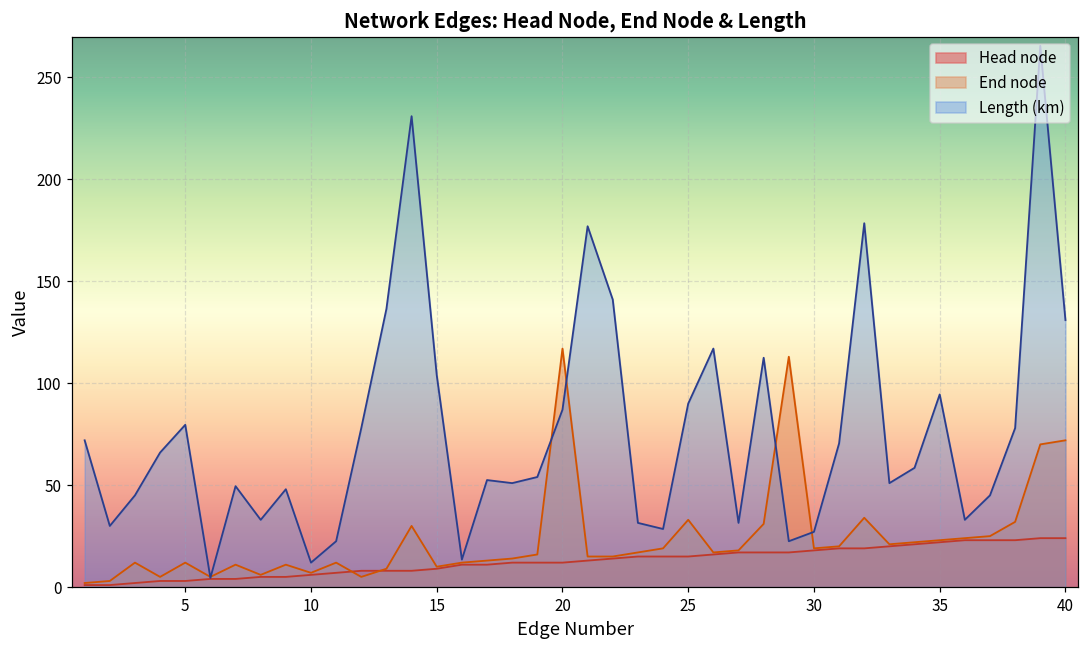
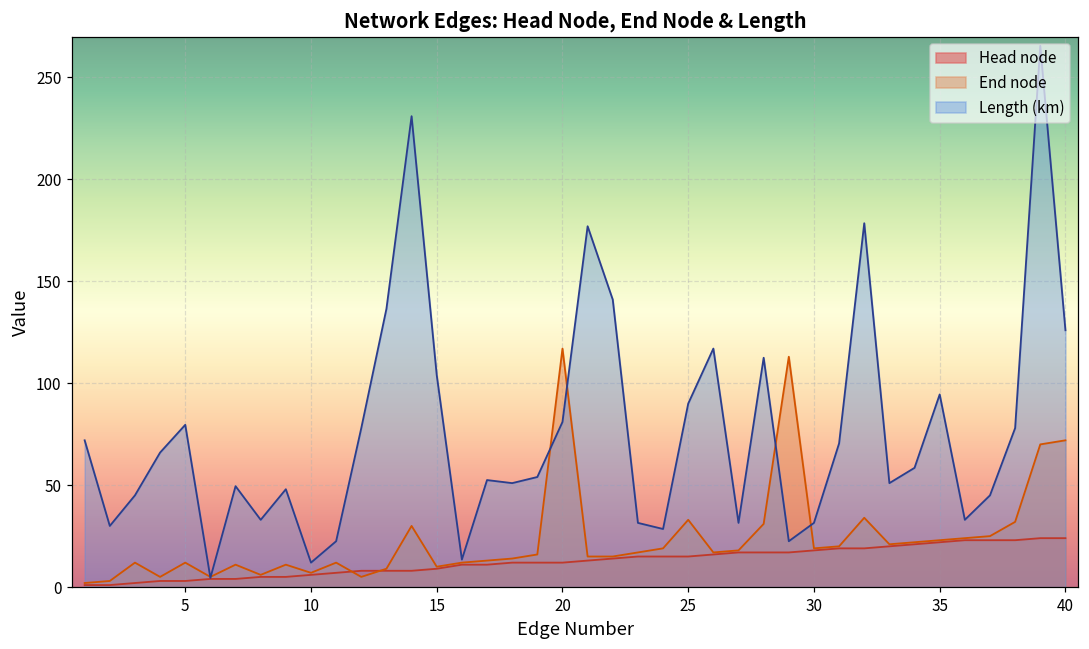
  {
    "Length (km)": {
      "5": 80,
      "10": 12,
      "15": 104,
-     "20": 87,
+     "20": 81,
      "25": 90,
-     "30": 27,
+     "30": 32,
      "35": 95,
-     "40": 131
+     "40": 126
    }
  }
